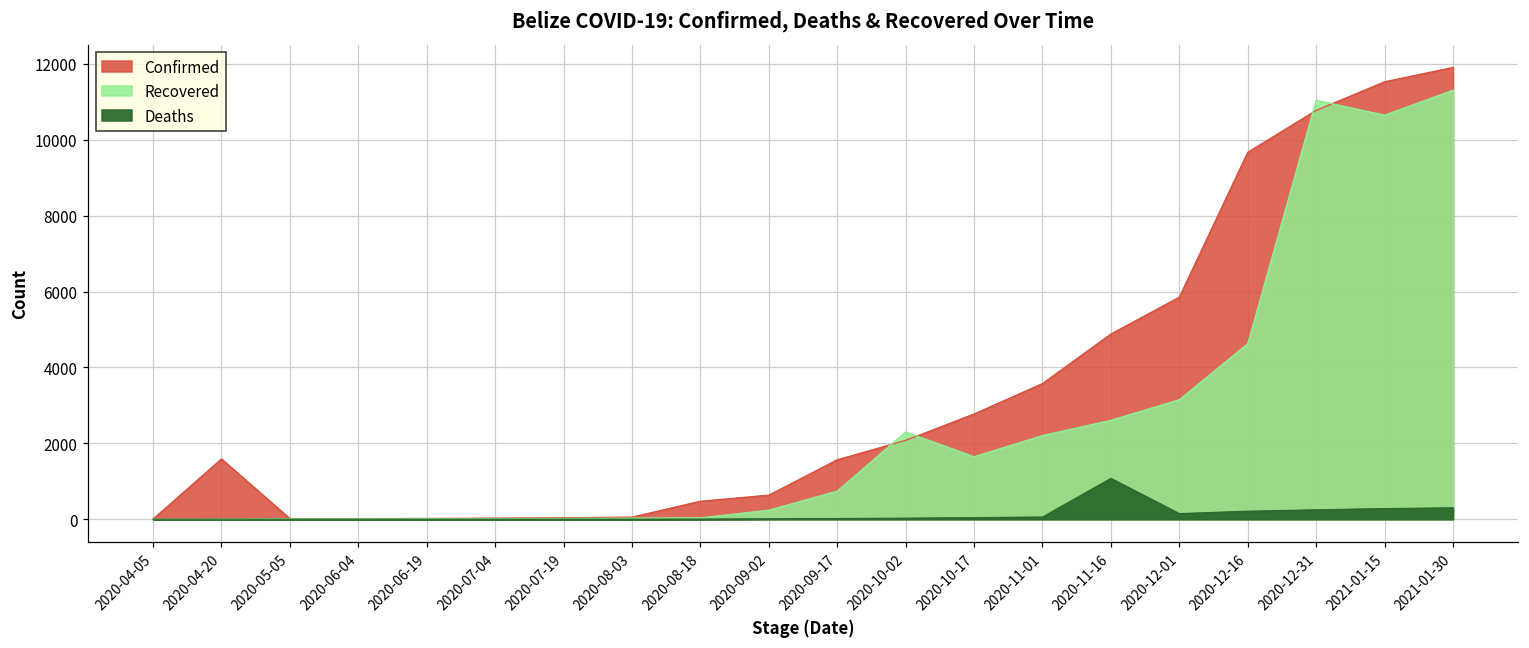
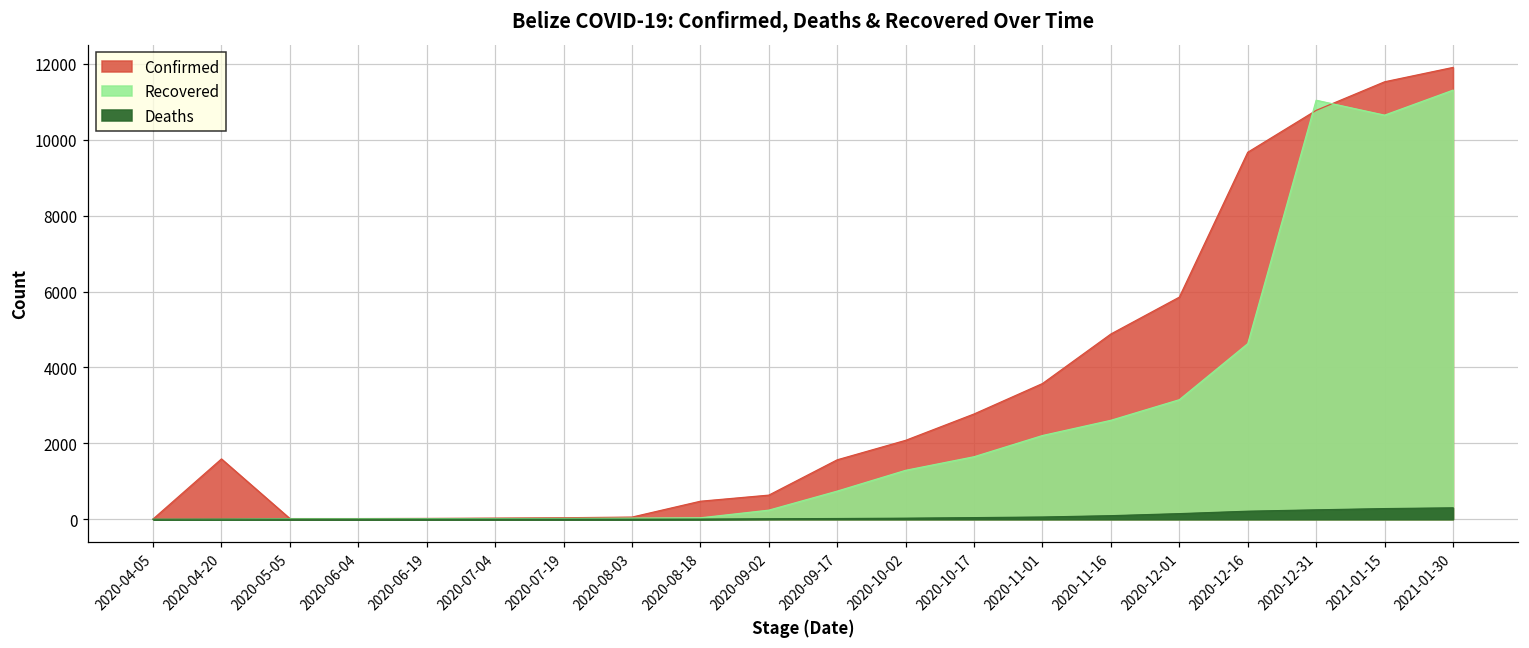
  {
    "Confirmed": {
      "2020-04-20": 1600,
      "2020-08-18": 500,
      "2020-09-02": 600,
      "2020-09-17": 1600,
      "2020-10-02": 2100,
      "2020-10-17": 2800,
      "2020-11-01": 3600,
      "2020-11-16": 4900,
      "2020-12-01": 5900,
      "2020-12-16": 9700,
      "2020-12-31": 10800,
      "2021-01-15": 11500,
      "2021-01-30": 11900
    },
    "Recovered": {
      "2020-09-02": 200,
      "2020-09-17": 700,
-     "2020-10-02": 2300,
+     "2020-10-02": 1300,
      "2020-10-17": 1600,
      "2020-11-01": 2200,
      "2020-11-16": 2600,
      "2020-12-01": 3200,
      "2020-12-16": 4600,
      "2020-12-31": 11000,
      "2021-01-15": 10700,
      "2021-01-30": 11300
    },
    "Deaths": {
      "2020-09-02": 0,
      "2020-09-17": 0,
      "2020-10-02": 0,
      "2020-10-17": 0,
      "2020-11-01": 100,
-     "2020-11-16": 1100,
+     "2020-11-16": 100,
      "2020-12-01": 100,
      "2020-12-16": 200,
      "2020-12-31": 200,
      "2021-01-15": 300,
      "2021-01-30": 300
    }
  }
